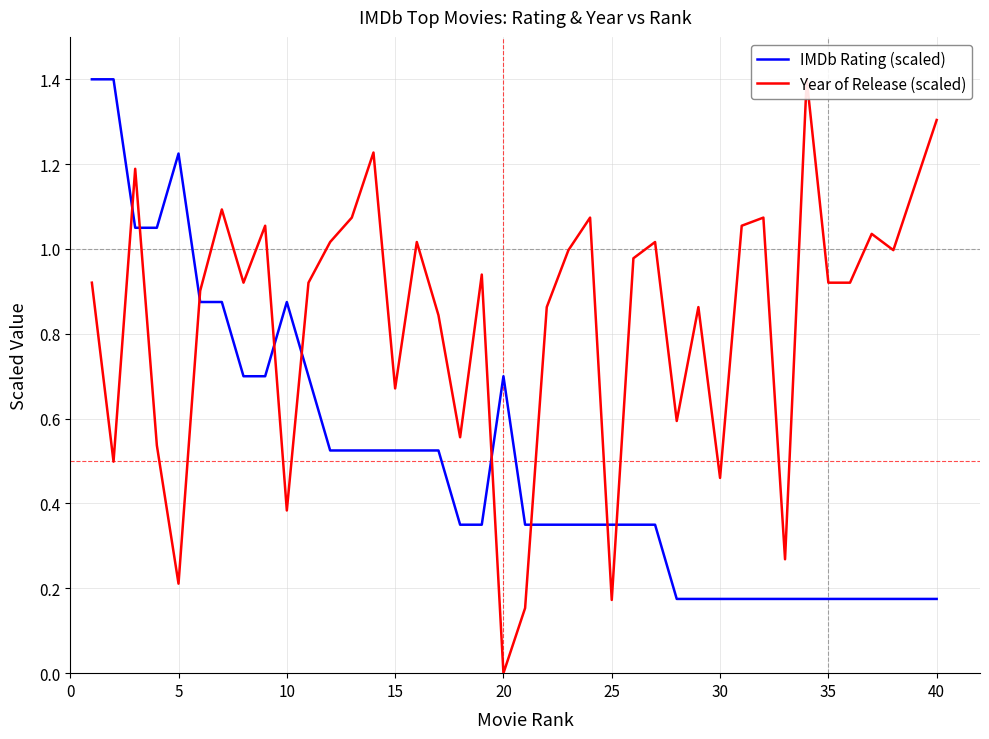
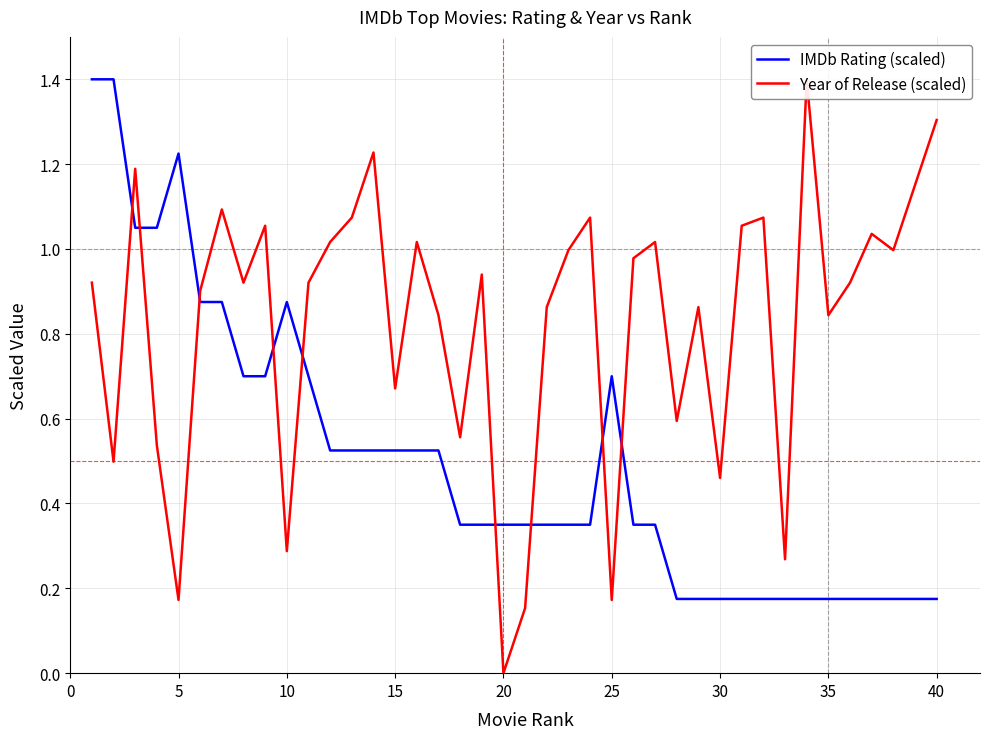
  {
    "IMDb Rating (scaled)": {
      "5": 1.23,
      "10": 0.88,
      "15": 0.52,
-     "20": 0.70,
-     "25": 0.35,
+     "20": 0.35,
+     "25": 0.70,
      "30": 0.17,
      "35": 0.17,
      "40": 0.17
    },
    "Year of Release (scaled)": {
-     "5": 0.21,
-     "10": 0.38,
+     "5": 0.17,
+     "10": 0.29,
      "15": 0.67,
      "20": 0.00,
      "25": 0.17,
      "30": 0.46,
-     "35": 0.92,
+     "35": 0.84,
      "40": 1.30
    }
  }
